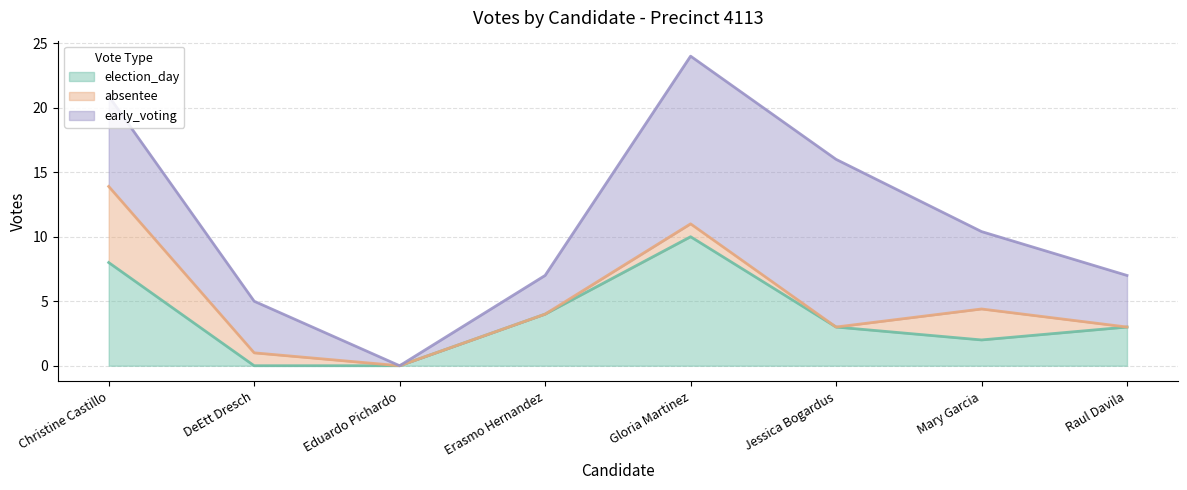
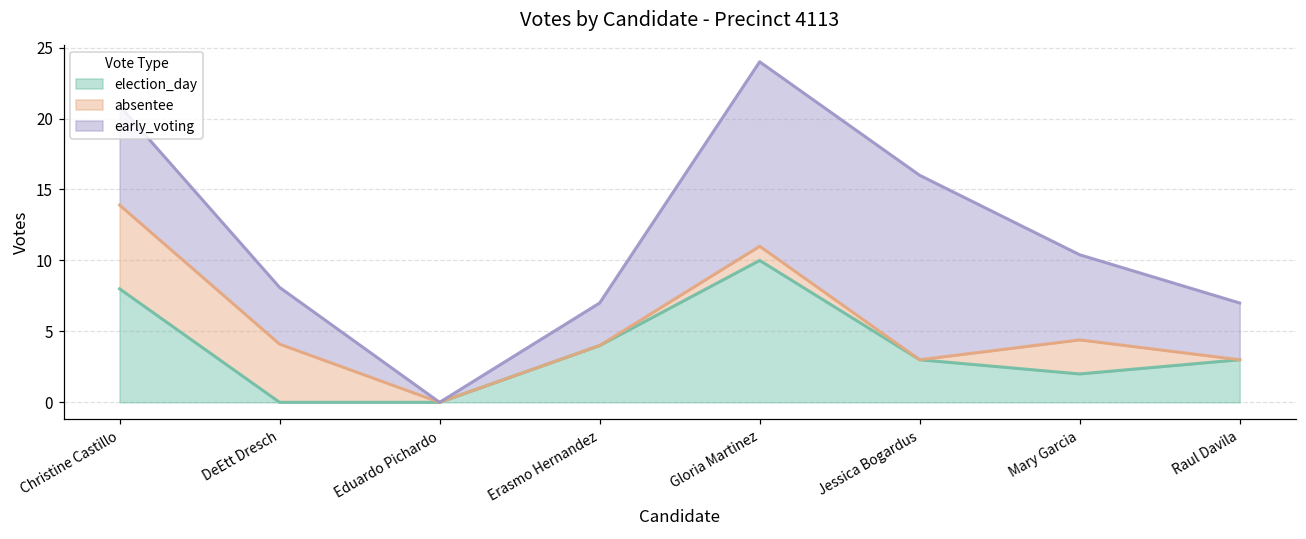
  {
    "absentee": {
      "Christine Castillo": 5.9,
-     "DeEtt Dresch": 1.0,
+     "DeEtt Dresch": 4.1,
      "Gloria Martinez": 1.0,
      "Mary Garcia": 2.4
    }
  }
